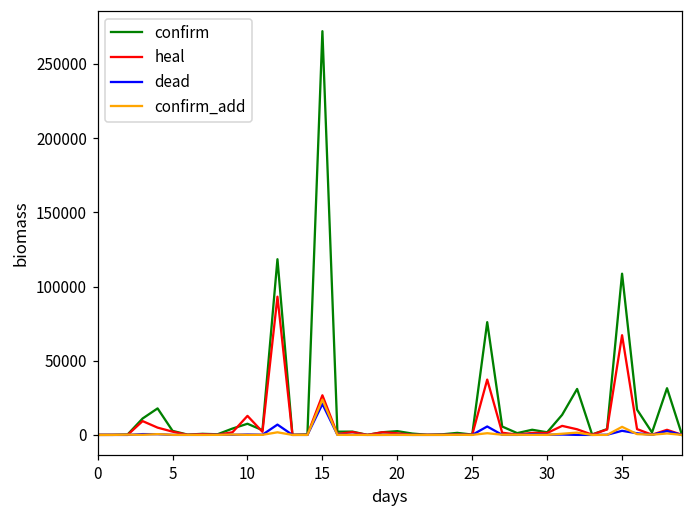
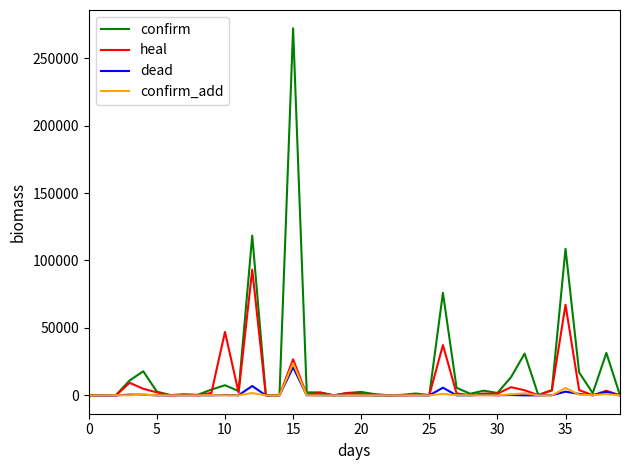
  {
    "confirm": {
      "10": 8000,
      "15": 272000,
      "35": 109000
    },
    "heal": {
-     "10": 13000,
+     "10": 47000,
      "15": 27000,
      "35": 67000
    },
    "dead": {
      "15": 21000,
      "35": 3000
    },
    "confirm_add": {
      "15": 24000,
      "35": 5000
    }
  }
